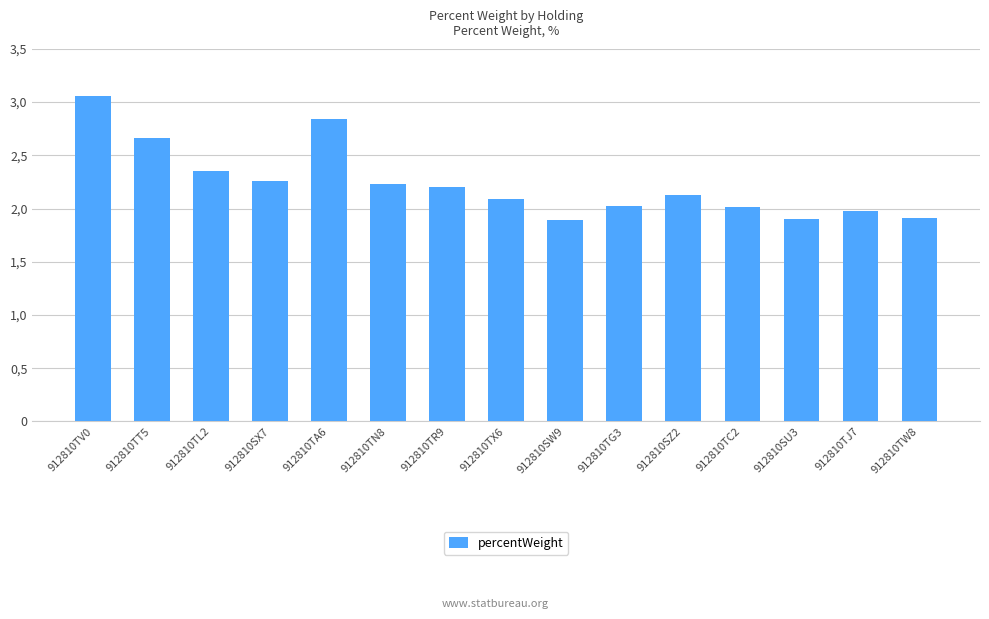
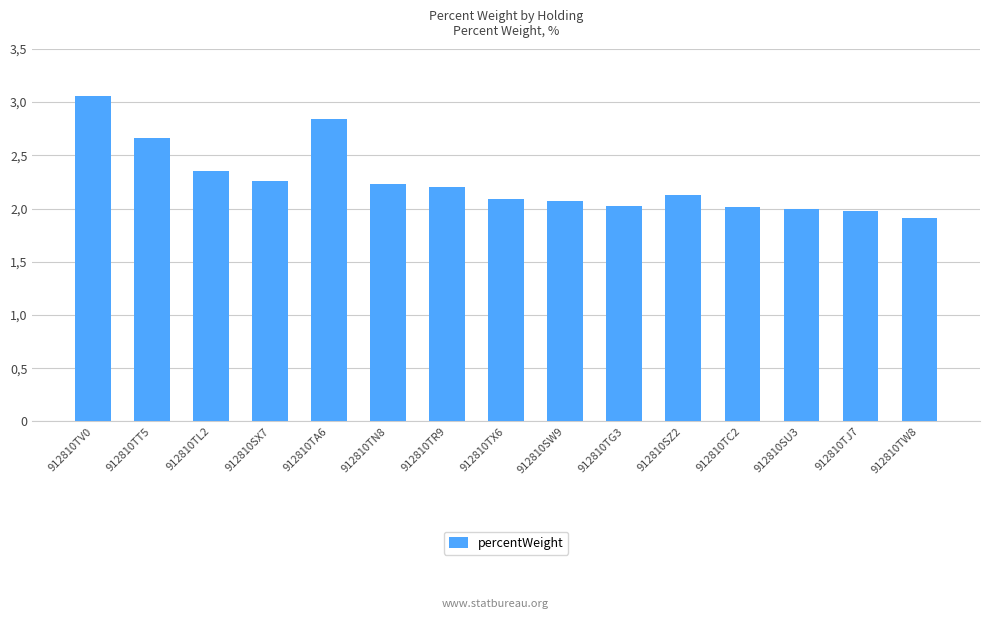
  {
    "912810TV0": 30.6,
    "912810TT5": 26.6,
    "912810TL2": 23.5,
    "912810SX7": 22.6,
    "912810TA6": 28.4,
    "912810TN8": 22.3,
    "912810TR9": 22.0,
    "912810TX6": 20.9,
-   "912810SW9": 18.9,
+   "912810SW9": 20.7,
    "912810TG3": 20.2,
    "912810SZ2": 21.3,
    "912810TC2": 20.1,
-   "912810SU3": 19.0,
+   "912810SU3": 20.0,
    "912810TJ7": 19.8,
    "912810TW8": 19.1
  }
